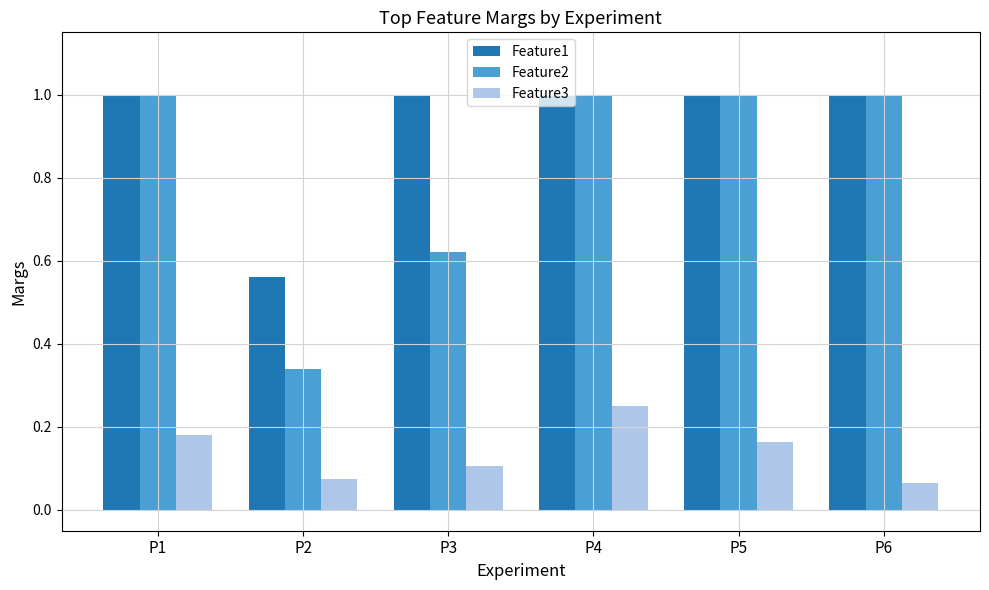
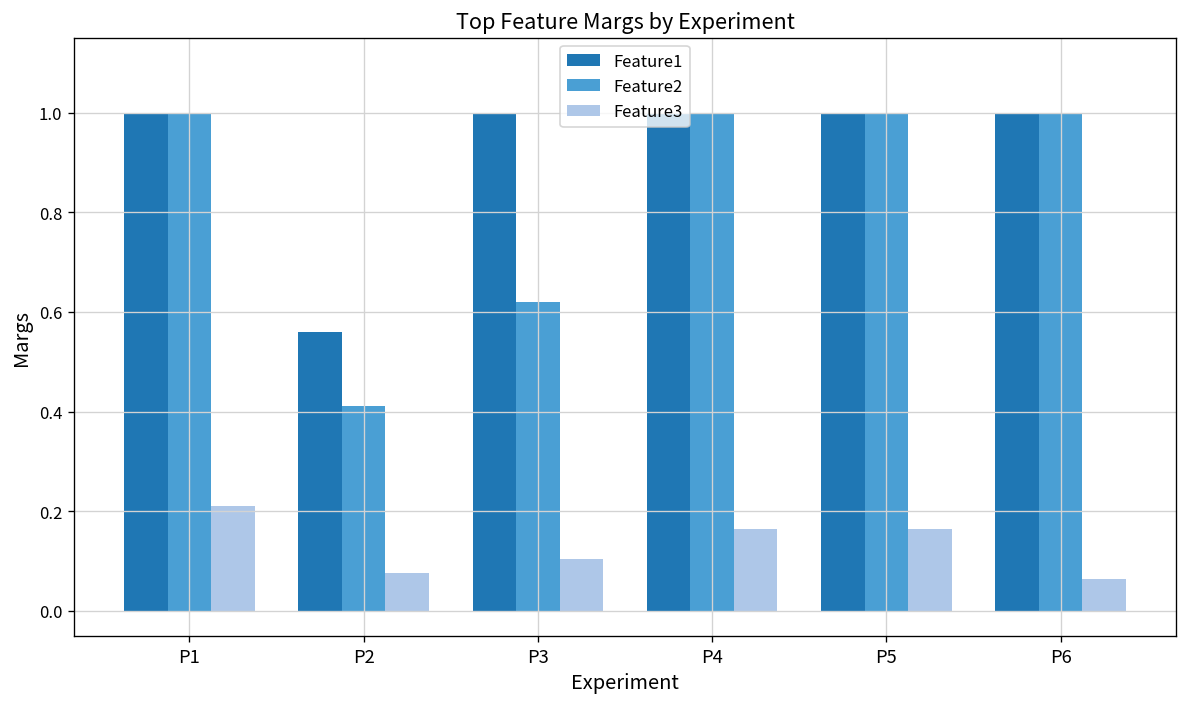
  {
    "Feature1": {
      "P1": 1.00,
      "P2": 0.56,
      "P3": 1.00,
      "P5": 1.00,
      "P6": 1.00
    },
    "Feature2": {
      "P1": 1.00,
-     "P2": 0.34,
+     "P2": 0.41,
      "P3": 0.62,
      "P4": 1.00,
      "P5": 1.00,
      "P6": 1.00
    },
    "Feature3": {
-     "P1": 0.18,
+     "P1": 0.21,
      "P2": 0.08,
      "P3": 0.11,
-     "P4": 0.25,
+     "P4": 0.16,
      "P5": 0.16,
      "P6": 0.06
    }
  }
